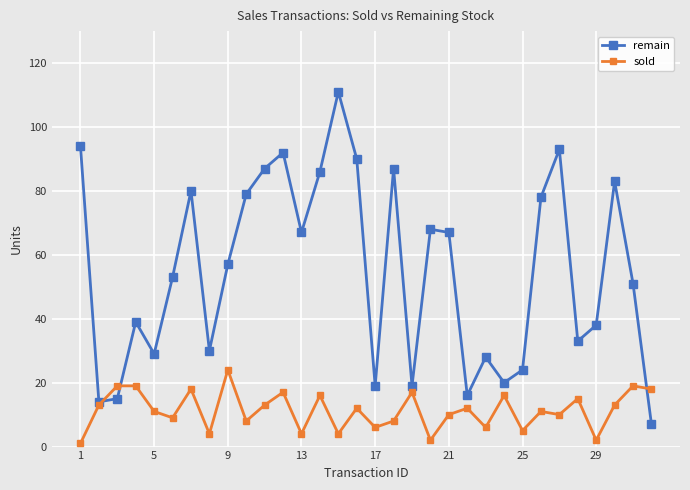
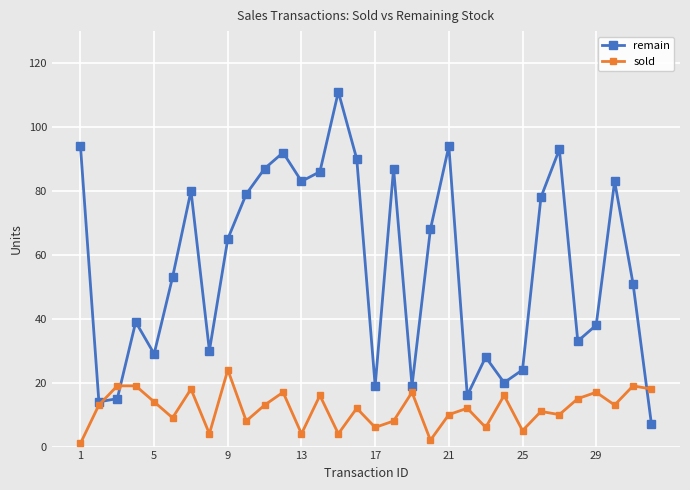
  {
    "remain": {
      "1": 94,
      "5": 29,
-     "9": 57,
-     "13": 67,
+     "9": 65,
+     "13": 83,
      "17": 19,
-     "21": 67,
+     "21": 94,
      "25": 24,
      "29": 38
    },
    "sold": {
      "1": 1,
-     "5": 11,
+     "5": 14,
      "9": 24,
      "13": 4,
      "17": 6,
      "21": 10,
      "25": 5,
-     "29": 2
+     "29": 17
    }
  }
